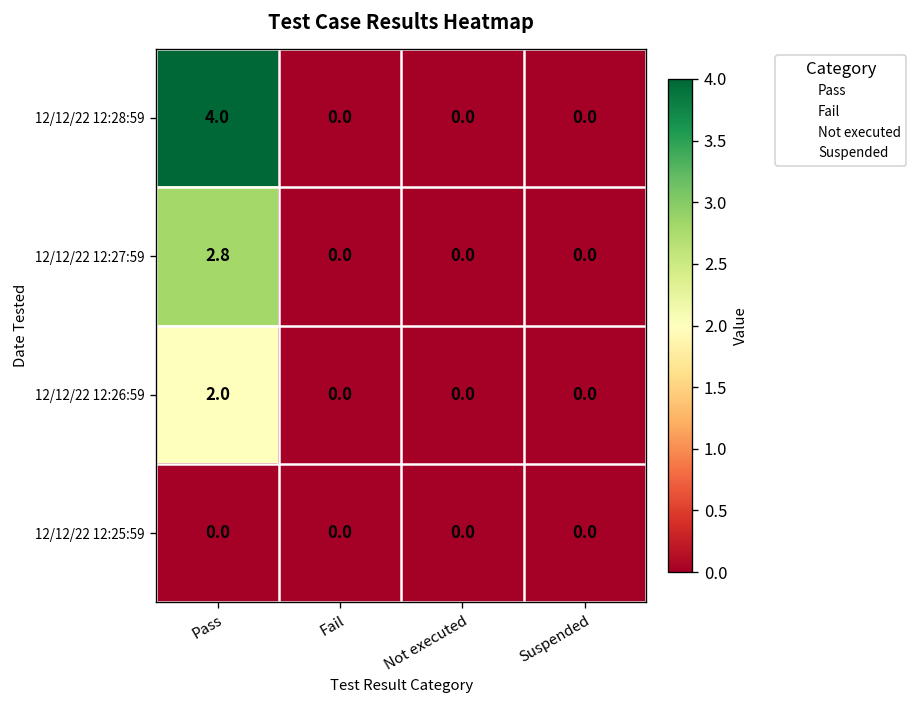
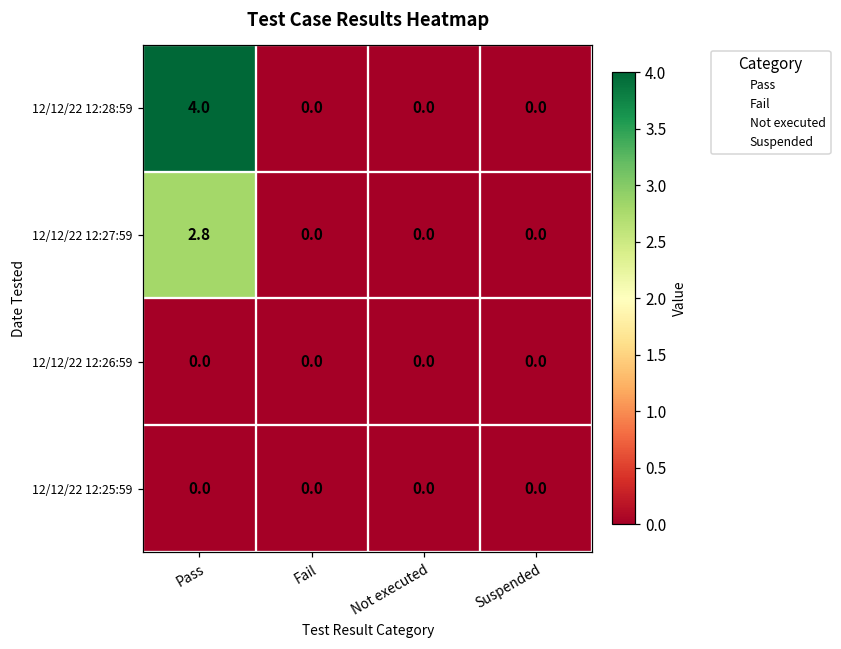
  {
    "12/12/22 12:26:59": {
-     "Pass": 2.0
+     "Pass": 0.0
    }
  }
